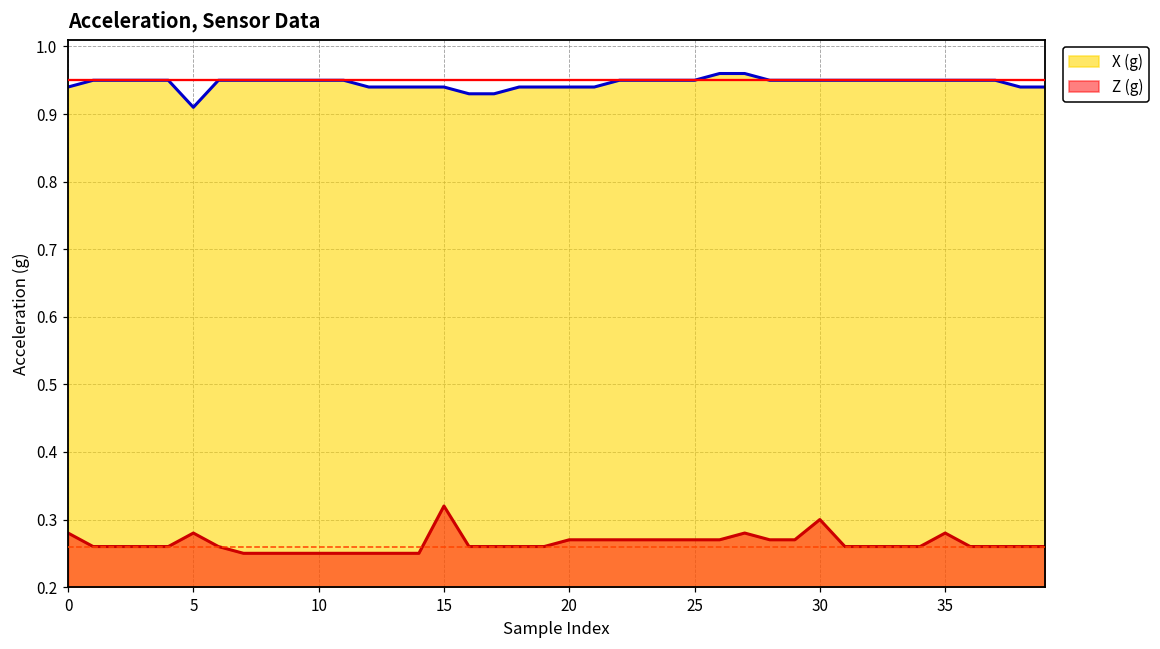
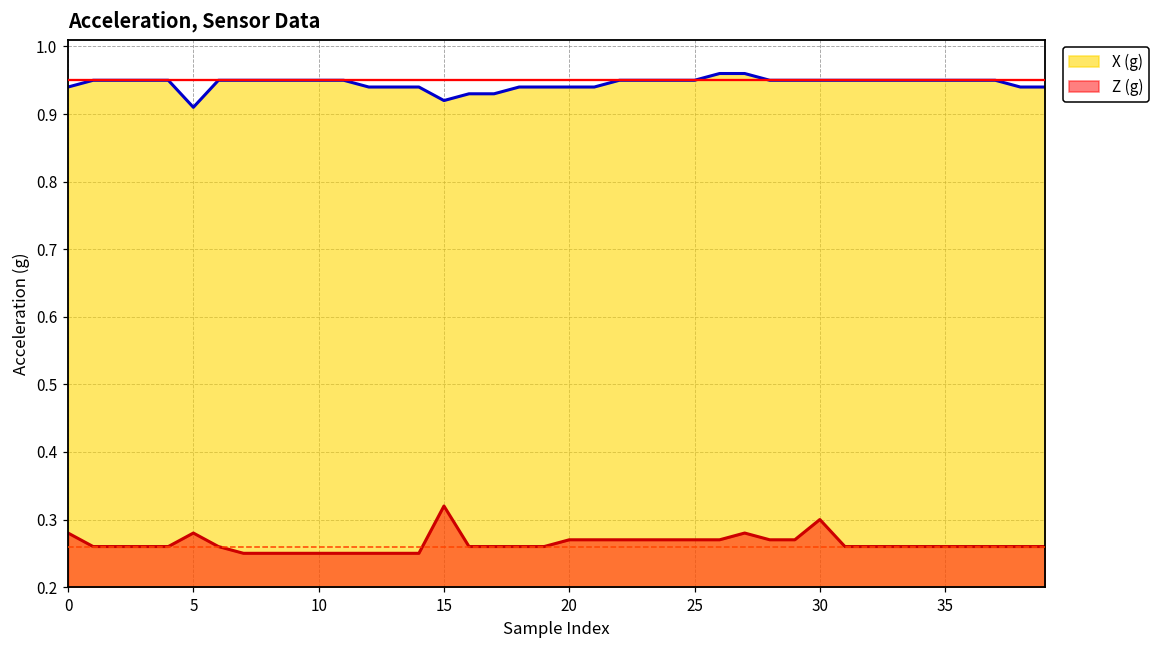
  {
    "X (g)": {
      "0": 0.94,
      "5": 0.91,
      "10": 0.95,
-     "15": 0.94,
+     "15": 0.92,
      "20": 0.94,
      "25": 0.95,
      "30": 0.95,
      "35": 0.95
    },
    "Z (g)": {
      "0": 0.28,
      "5": 0.28,
      "10": 0.25,
      "15": 0.32,
      "20": 0.27,
      "25": 0.27,
      "30": 0.30,
-     "35": 0.28
+     "35": 0.26
    }
  }
